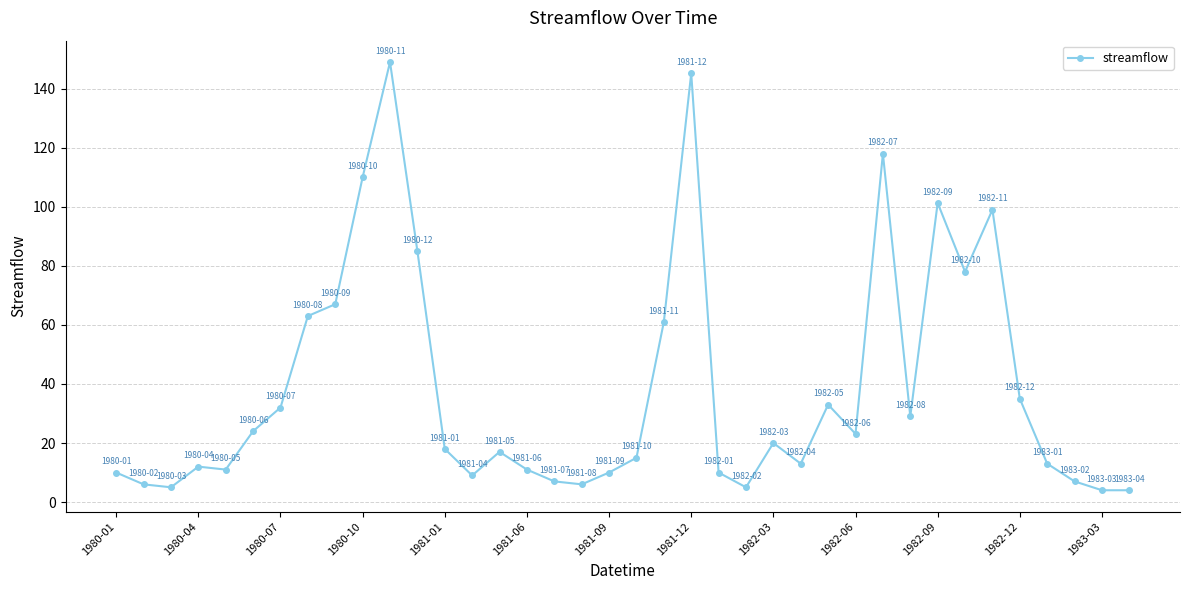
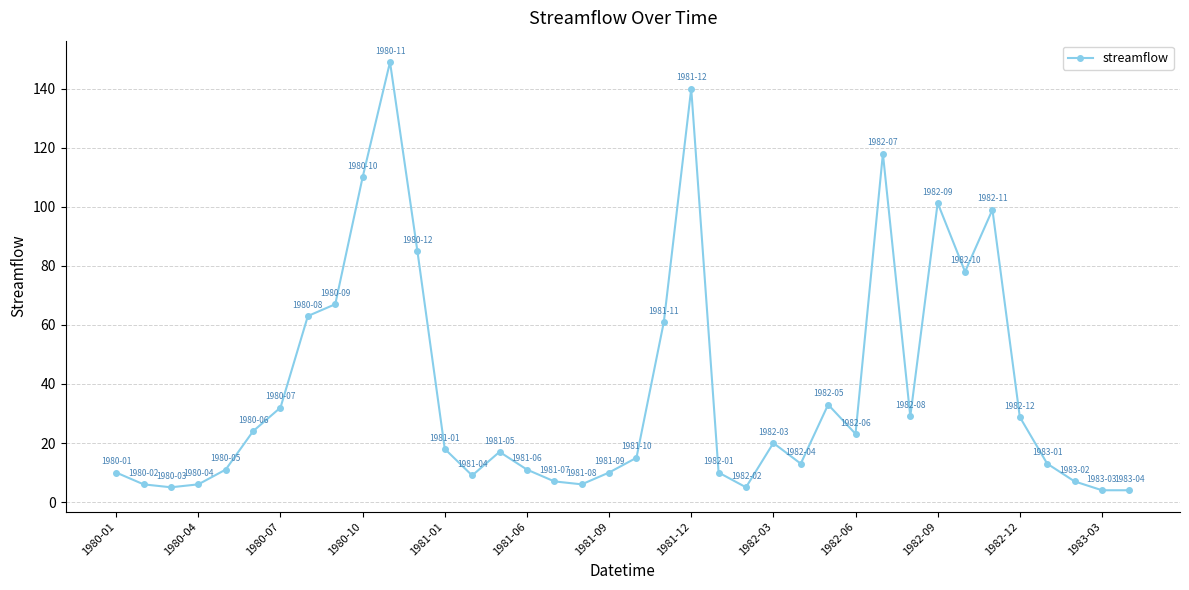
  {
-   "1980-04": 12,
-   "1981-12": 145,
-   "1982-12": 35
+   "1980-04": 6,
+   "1981-12": 140,
+   "1982-12": 29
  }
